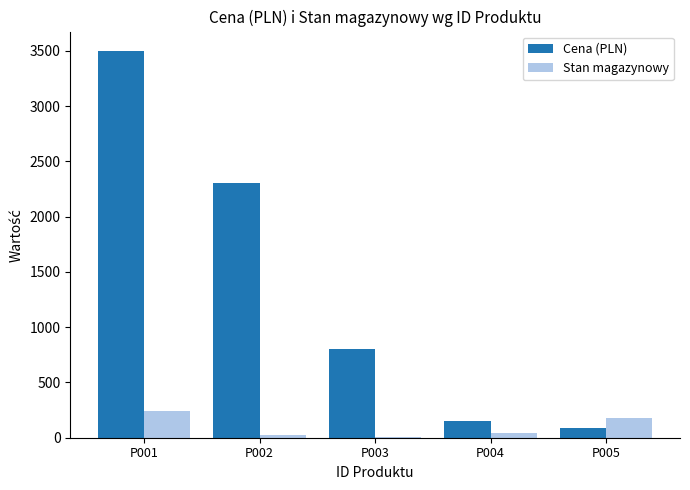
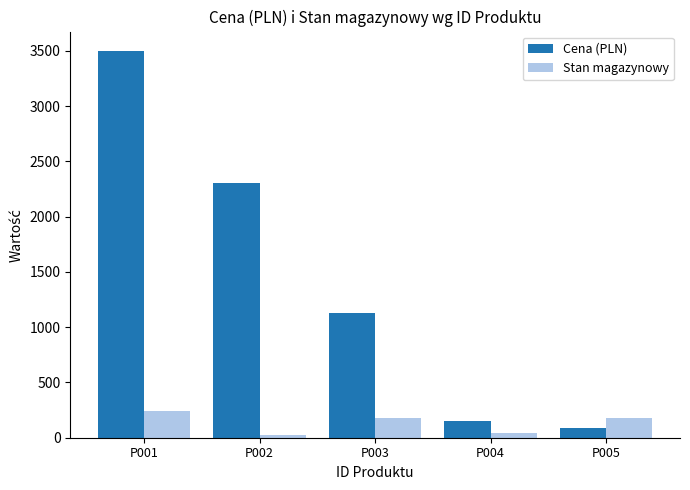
  {
    "Cena (PLN)": {
      "P001": 3500,
      "P002": 2310,
-     "P003": 800,
+     "P003": 1130,
      "P004": 150,
      "P005": 90
    },
    "Stan magazynowy": {
      "P001": 240,
      "P002": 30,
-     "P003": 10,
+     "P003": 180,
      "P004": 40,
      "P005": 180
    }
  }
